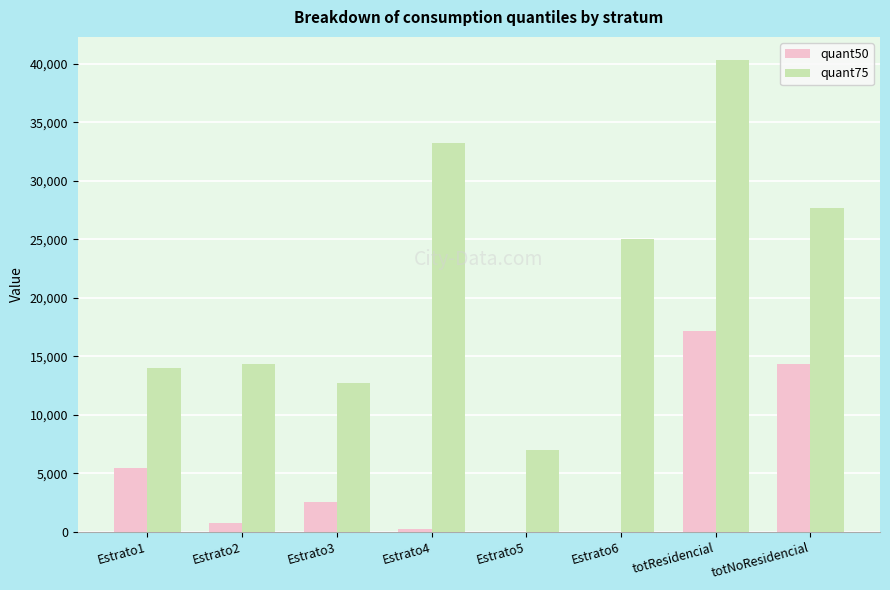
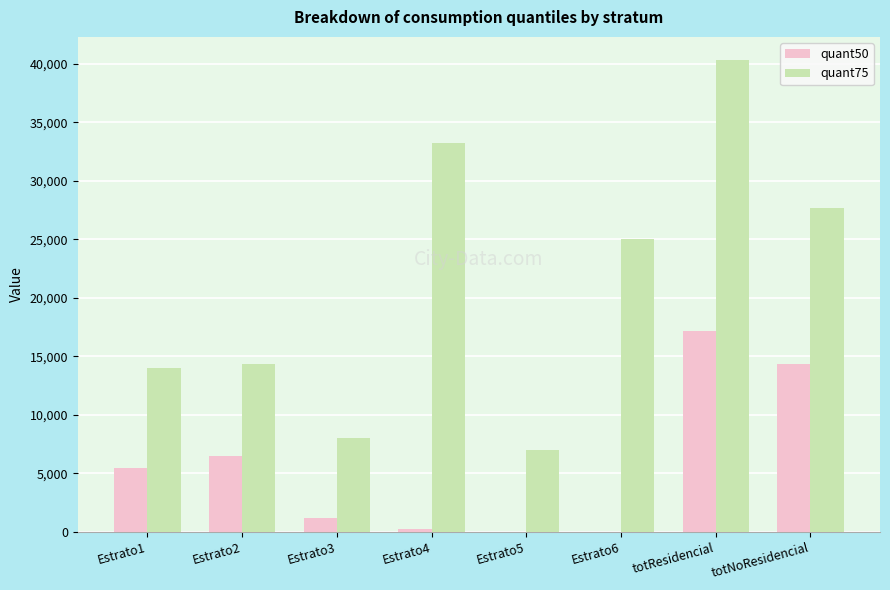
  {
    "quant50": {
      "Estrato1": "5,400",
-     "Estrato2": "700",
-     "Estrato3": "2,500",
+     "Estrato2": "6,400",
+     "Estrato3": "1,200",
      "Estrato4": "300",
      "totResidencial": "17,200",
      "totNoResidencial": "14,300"
    },
    "quant75": {
      "Estrato1": "14,000",
      "Estrato2": "14,400",
-     "Estrato3": "12,700",
+     "Estrato3": "8,000",
      "Estrato4": "33,200",
      "Estrato5": "7,000",
      "Estrato6": "25,000",
      "totResidencial": "40,300",
      "totNoResidencial": "27,600"
    }
  }
